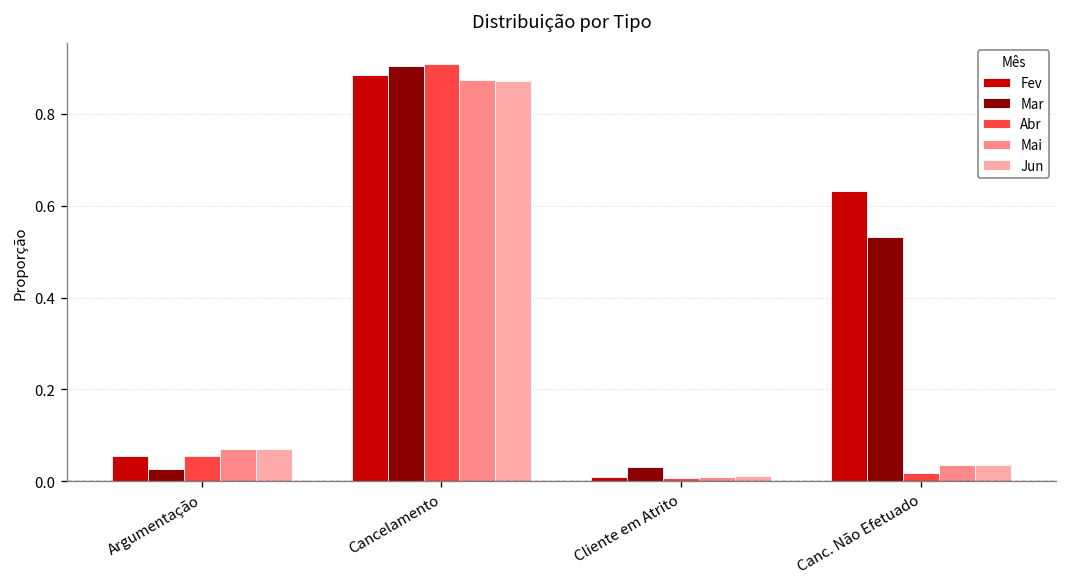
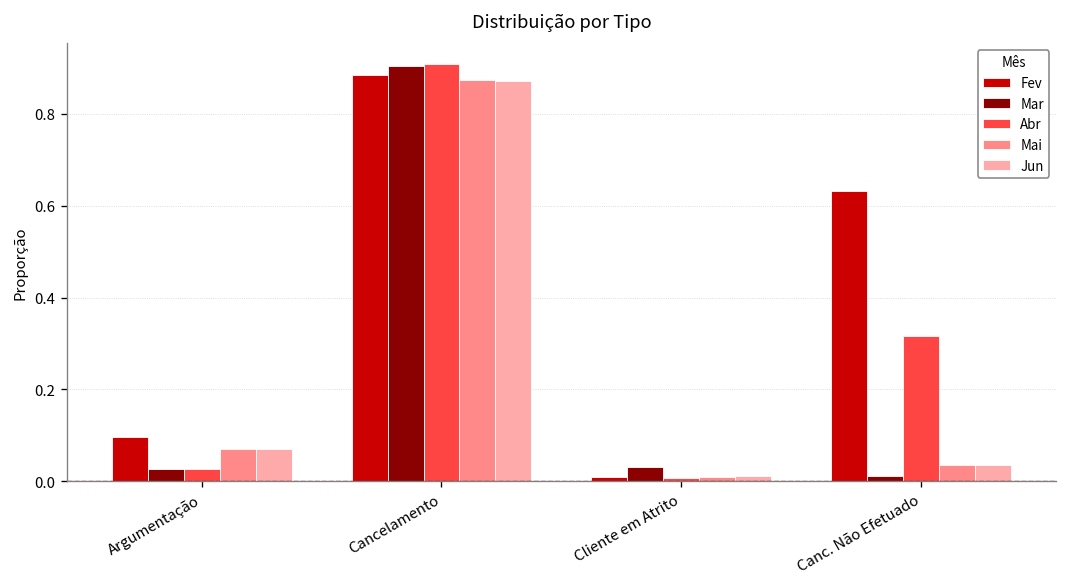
  {
    "Fev": {
-     "Argumentação": 0.05,
+     "Argumentação": 0.10,
      "Cancelamento": 0.88,
      "Cliente em Atrito": 0.01,
      "Canc. Não Efetuado": 0.63
    },
    "Mar": {
      "Argumentação": 0.03,
      "Cancelamento": 0.90,
      "Cliente em Atrito": 0.03,
-     "Canc. Não Efetuado": 0.53
+     "Canc. Não Efetuado": 0.01
    },
    "Abr": {
-     "Argumentação": 0.06,
+     "Argumentação": 0.03,
      "Cancelamento": 0.91,
      "Cliente em Atrito": 0.01,
-     "Canc. Não Efetuado": 0.02
+     "Canc. Não Efetuado": 0.32
    }
  }
